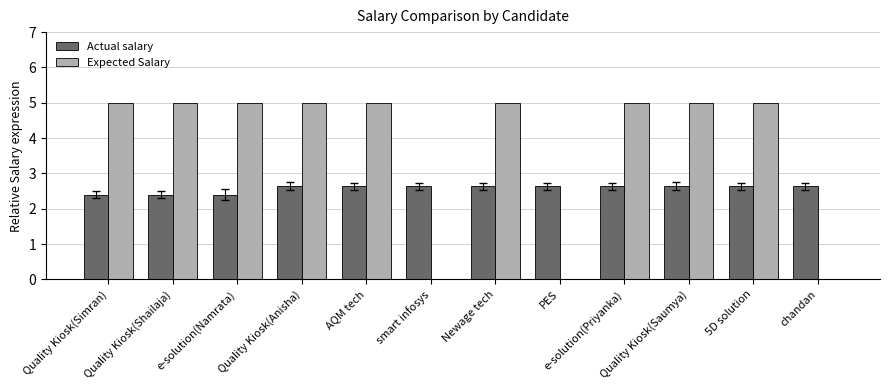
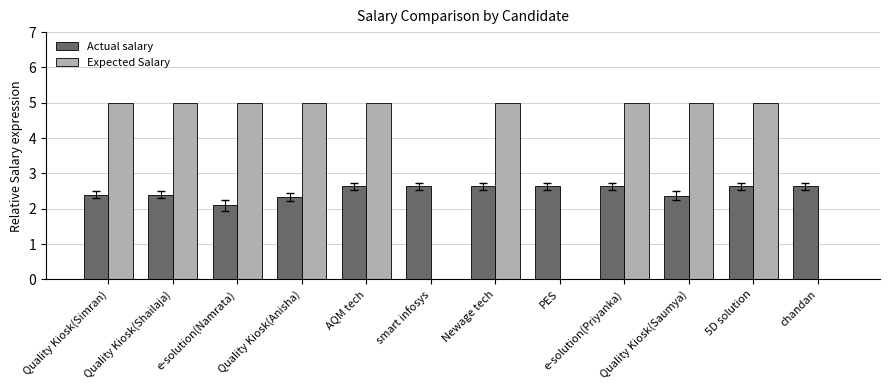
  {
    "Actual salary": {
      "Quality Kiosk(Simran)": 2.4,
      "Quality Kiosk(Shailaja)": 2.4,
-     "e-solution(Namrata)": 2.4,
-     "Quality Kiosk(Anisha)": 2.6,
+     "e-solution(Namrata)": 2.1,
+     "Quality Kiosk(Anisha)": 2.3,
      "AQM tech": 2.6,
      "smart infosys": 2.6,
      "Newage tech": 2.6,
      "PES": 2.6,
      "e-solution(Priyanka)": 2.6,
-     "Quality Kiosk(Saumya)": 2.6,
+     "Quality Kiosk(Saumya)": 2.4,
      "5D solution": 2.6,
      "chandan": 2.6
    },
    "Expected Salary": {
      "Quality Kiosk(Simran)": 5.0,
      "Quality Kiosk(Shailaja)": 5.0,
      "e-solution(Namrata)": 5.0,
      "Quality Kiosk(Anisha)": 5.0,
      "AQM tech": 5.0,
      "smart infosys": 0.0,
      "Newage tech": 5.0,
      "PES": 0.0,
      "e-solution(Priyanka)": 5.0,
      "Quality Kiosk(Saumya)": 5.0,
      "5D solution": 5.0,
      "chandan": 0.0
    }
  }
